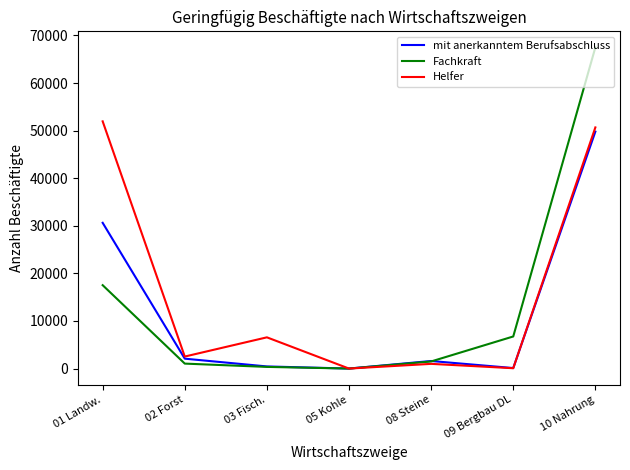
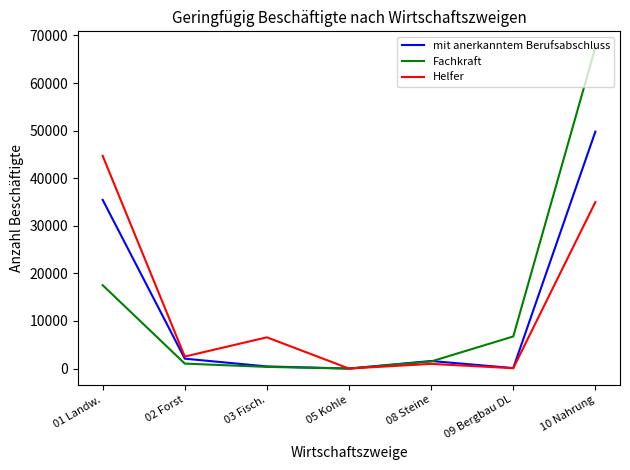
  {
    "mit anerkanntem Berufsabschluss": {
-     "01 Landw.": 31000,
+     "01 Landw.": 35000,
      "10 Nahrung": 50000
    },
    "Fachkraft": {
      "01 Landw.": 18000,
      "02 Forst": 1000,
      "09 Bergbau DL": 7000
    },
    "Helfer": {
-     "01 Landw.": 52000,
+     "01 Landw.": 45000,
      "03 Fisch.": 7000,
-     "10 Nahrung": 51000
+     "10 Nahrung": 35000
    }
  }
